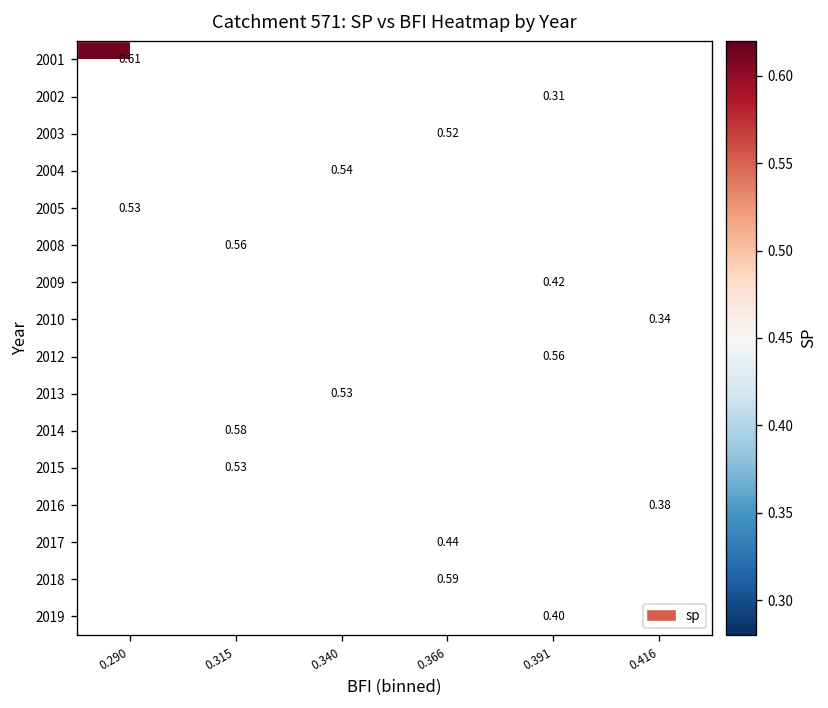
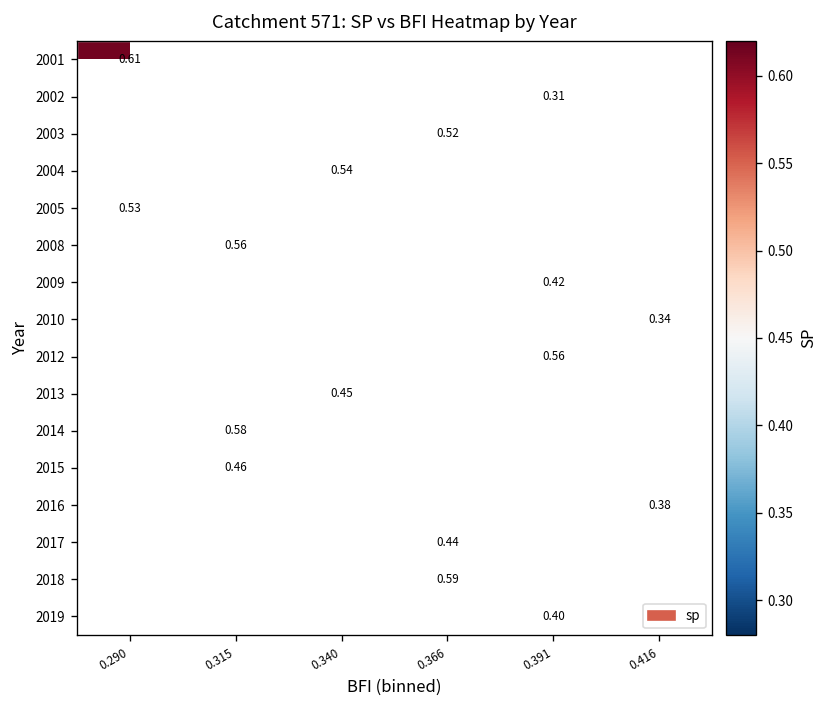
  {
    "2001": {
      "0.290": 0.61
    },
    "2002": {
      "0.391": 0.31
    },
    "2003": {
      "0.366": 0.52
    },
    "2004": {
      "0.340": 0.54
    },
    "2005": {
      "0.290": 0.53
    },
    "2008": {
      "0.315": 0.56
    },
    "2009": {
      "0.391": 0.42
    },
    "2010": {
      "0.416": 0.34
    },
    "2012": {
      "0.391": 0.56
    },
    "2013": {
-     "0.340": 0.53
+     "0.340": 0.45
    },
    "2014": {
      "0.315": 0.58
    },
    "2015": {
-     "0.315": 0.53
+     "0.315": 0.46
    },
    "2016": {
      "0.416": 0.38
    },
    "2017": {
      "0.366": 0.44
    },
    "2018": {
      "0.366": 0.59
    },
    "2019": {
      "0.391": 0.40
    }
  }
